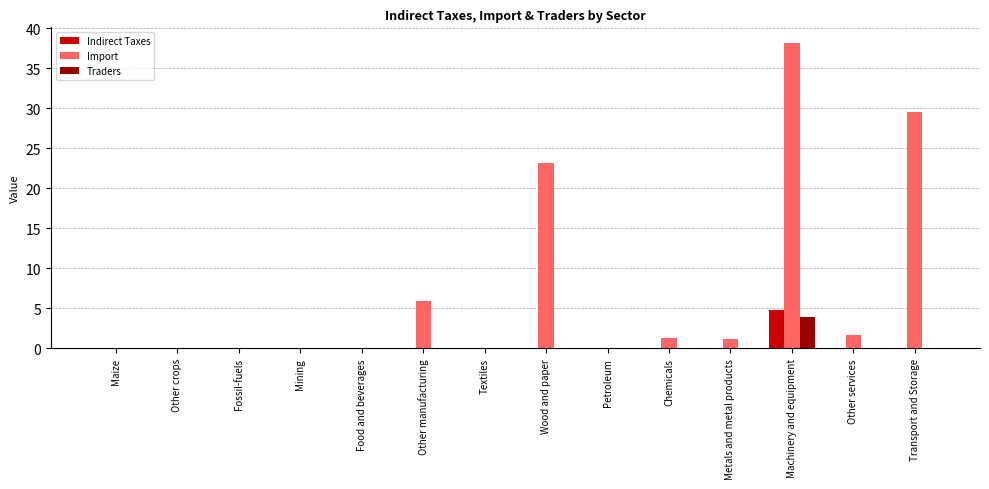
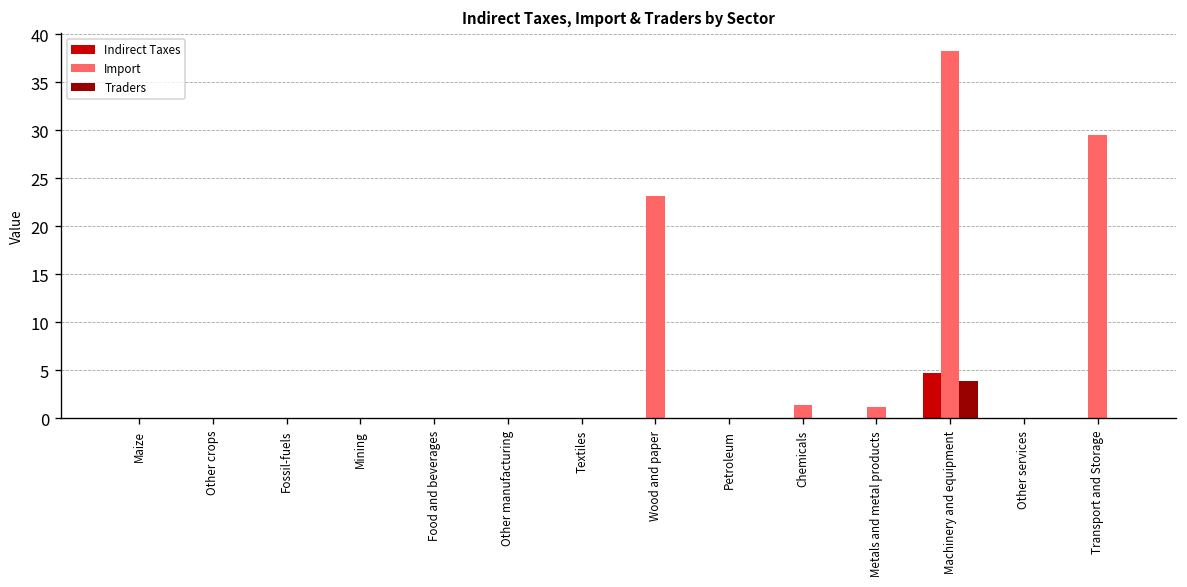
  {
    "Import": {
-     "Other manufacturing": 6,
+     "Other manufacturing": 0,
      "Wood and paper": 23,
      "Chemicals": 1,
      "Metals and metal products": 1,
      "Machinery and equipment": 38,
-     "Other services": 2,
+     "Other services": 0,
      "Transport and Storage": 30
    }
  }
